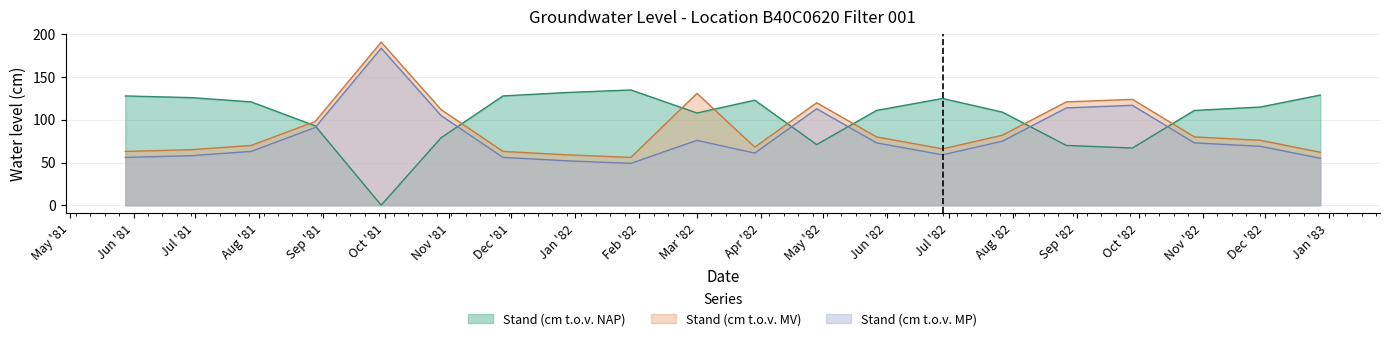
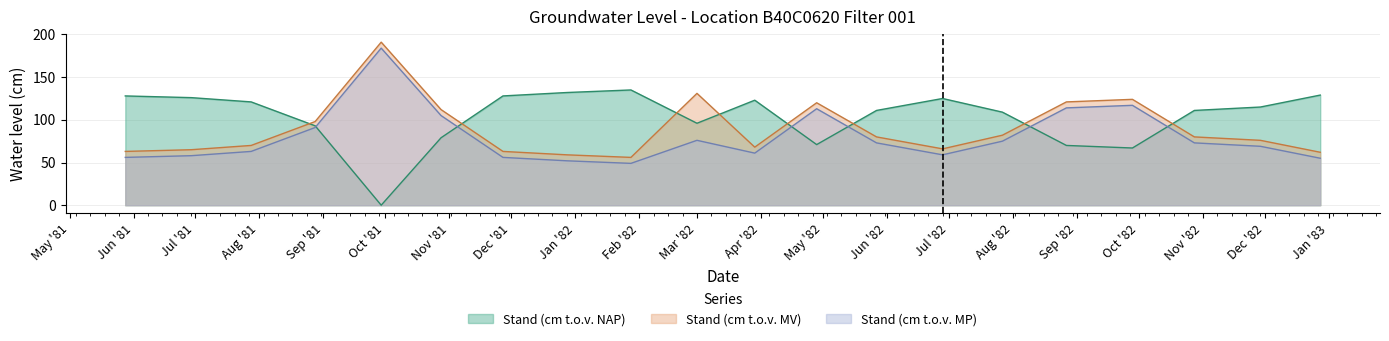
  {
    "Stand (cm t.o.v. NAP)": {
-     "Mar '82": 110
+     "Mar '82": 100
    },
    "Stand (cm t.o.v. MV)": {
      "Mar '82": 130
    },
    "Stand (cm t.o.v. MP)": {
      "Mar '82": 80
    }
  }
